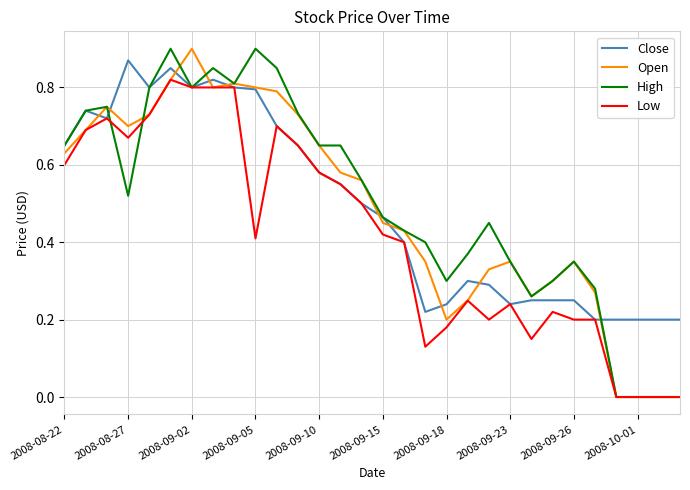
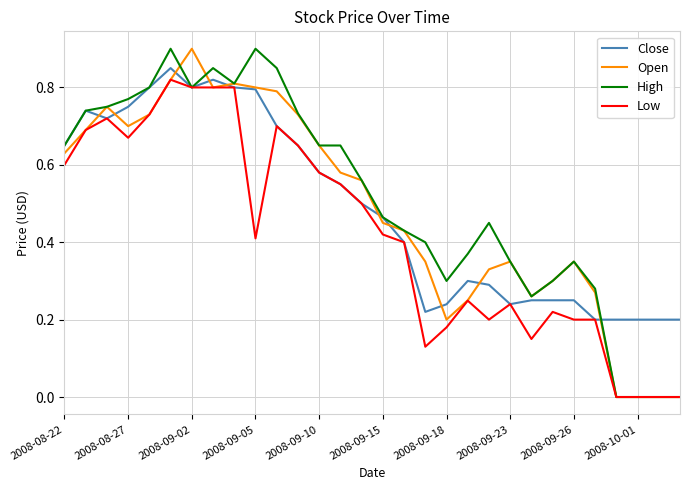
  {
    "Close": {
-     "2008-08-27": 0.87,
+     "2008-08-27": 0.75,
      "2008-09-18": 0.24,
      "2008-09-26": 0.25,
      "2008-10-01": 0.20
    },
    "Open": {
      "2008-08-22": 0.63,
      "2008-08-27": 0.70,
      "2008-09-02": 0.90,
      "2008-09-15": 0.45,
      "2008-09-18": 0.20
    },
    "High": {
-     "2008-08-27": 0.52,
+     "2008-08-27": 0.77,
      "2008-09-05": 0.90,
      "2008-09-18": 0.30
    },
    "Low": {
      "2008-08-22": 0.60,
      "2008-08-27": 0.67,
      "2008-09-05": 0.41,
      "2008-09-15": 0.42,
      "2008-09-18": 0.18,
      "2008-09-26": 0.20
    }
  }
